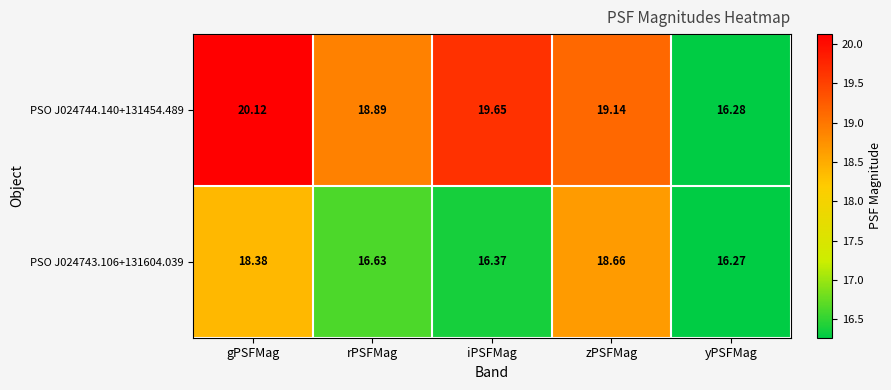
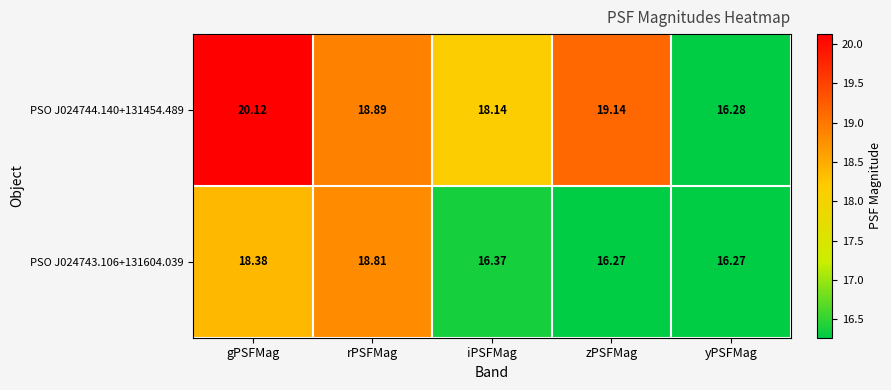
  {
    "PSO J024744.140+131454.489": {
      "gPSFMag": 20.12,
      "rPSFMag": 18.89,
-     "iPSFMag": 19.65,
+     "iPSFMag": 18.14,
      "zPSFMag": 19.14,
      "yPSFMag": 16.28
    },
    "PSO J024743.106+131604.039": {
      "gPSFMag": 18.38,
-     "rPSFMag": 16.63,
+     "rPSFMag": 18.81,
      "iPSFMag": 16.37,
-     "zPSFMag": 18.66,
+     "zPSFMag": 16.27,
      "yPSFMag": 16.27
    }
  }
